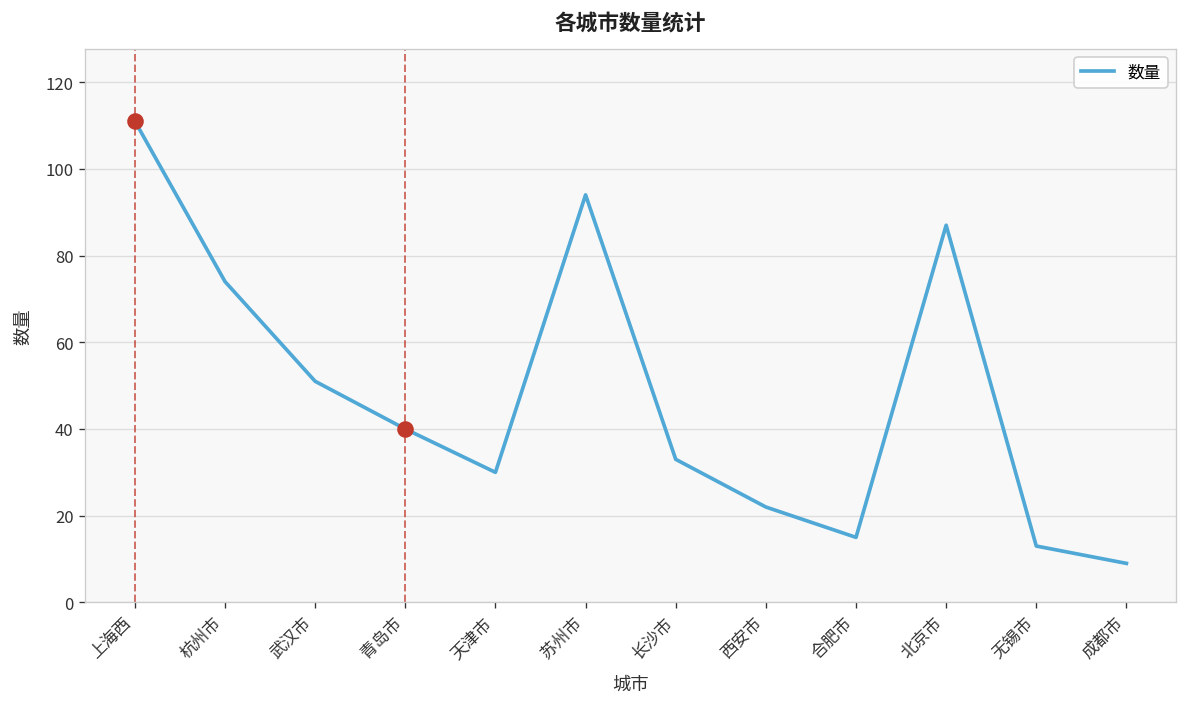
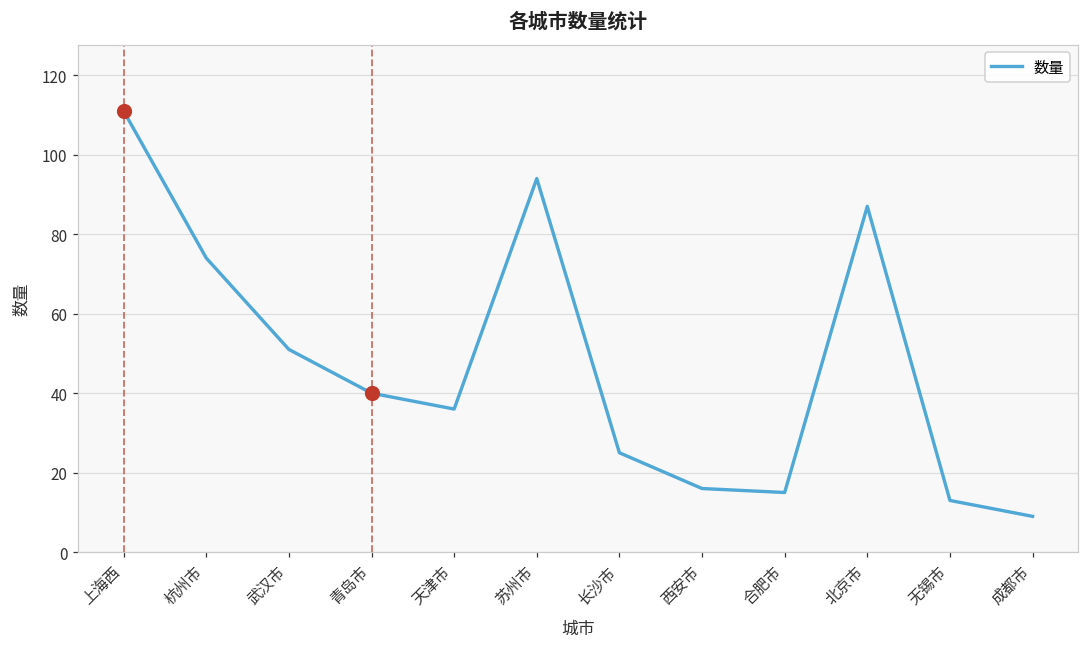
  {
    "数量": {
      "杭州市": 74,
      "武汉市": 51,
-     "天津市": 30,
+     "天津市": 36,
      "苏州市": 94,
-     "长沙市": 33,
-     "西安市": 22,
+     "长沙市": 25,
+     "西安市": 16,
      "合肥市": 15,
      "北京市": 87,
      "无锡市": 13,
      "成都市": 9
    }
  }
